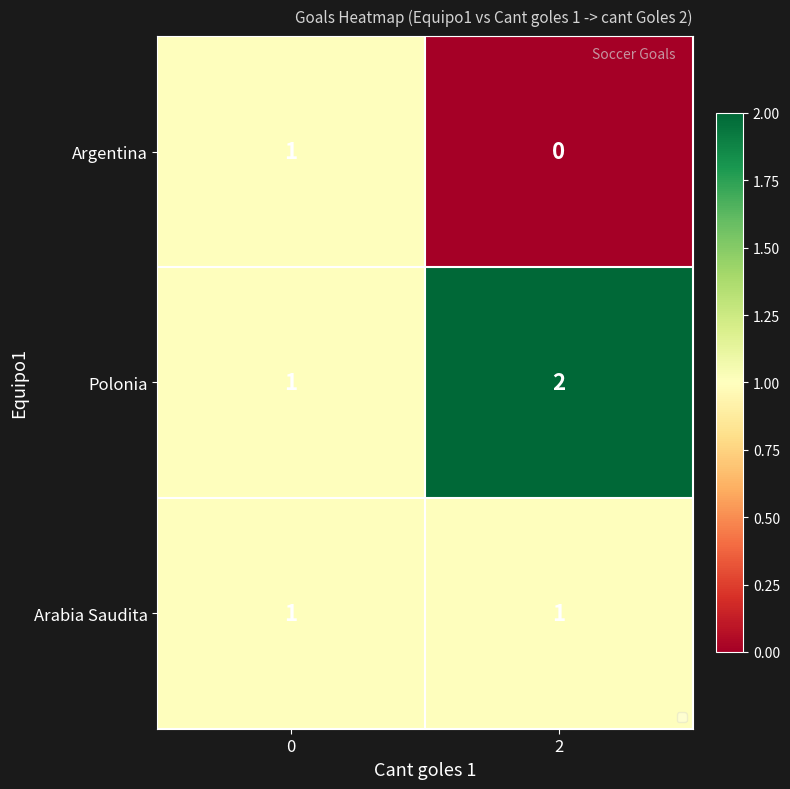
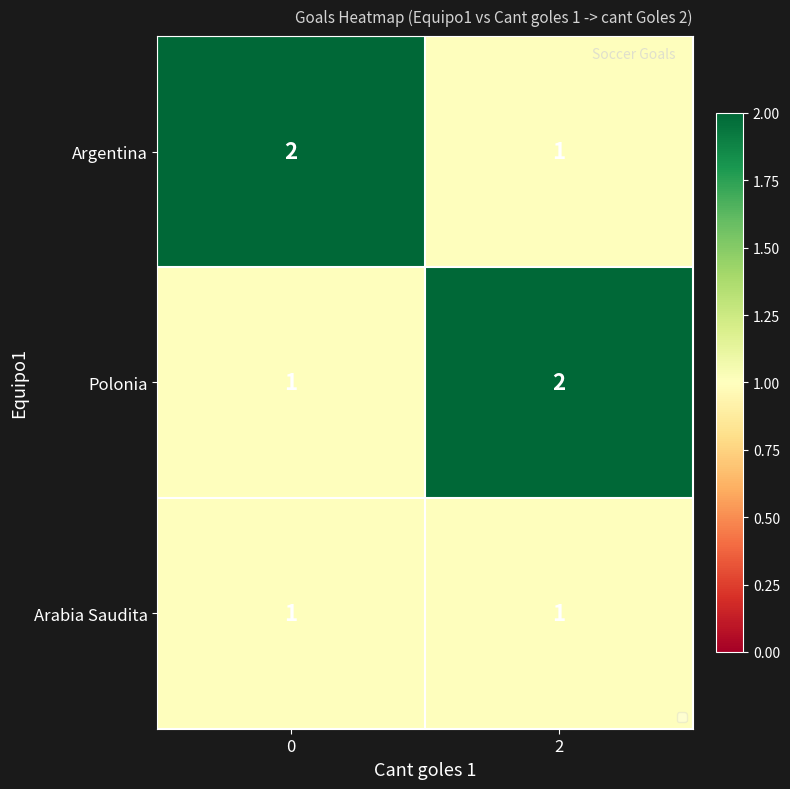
  {
    "Argentina": {
-     "0": 1,
-     "2": 0
+     "0": 2,
+     "2": 1
    },
    "Polonia": {
      "0": 1,
      "2": 2
    },
    "Arabia Saudita": {
      "0": 1,
      "2": 1
    }
  }
